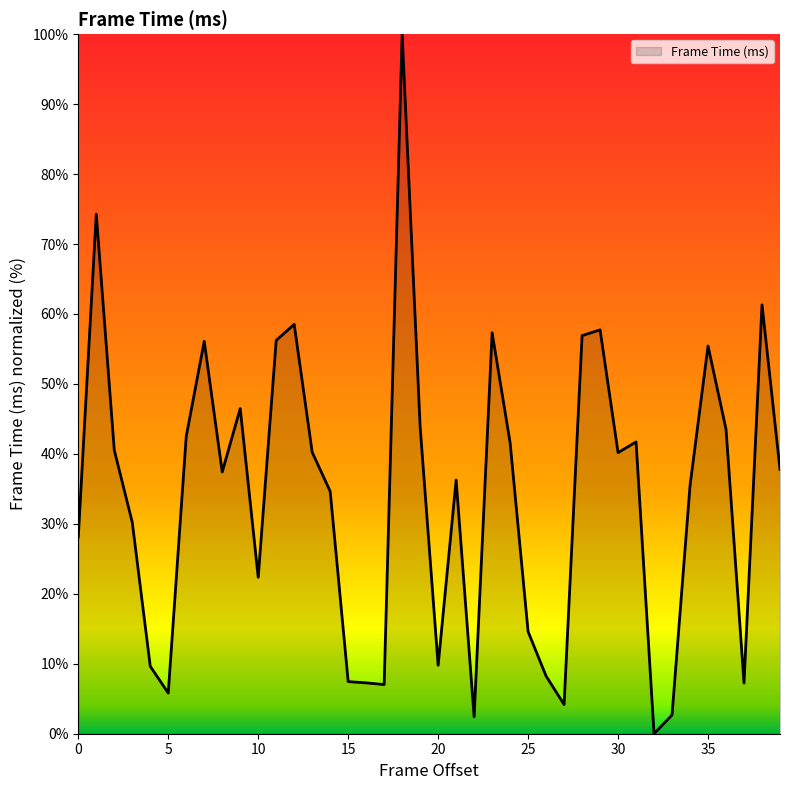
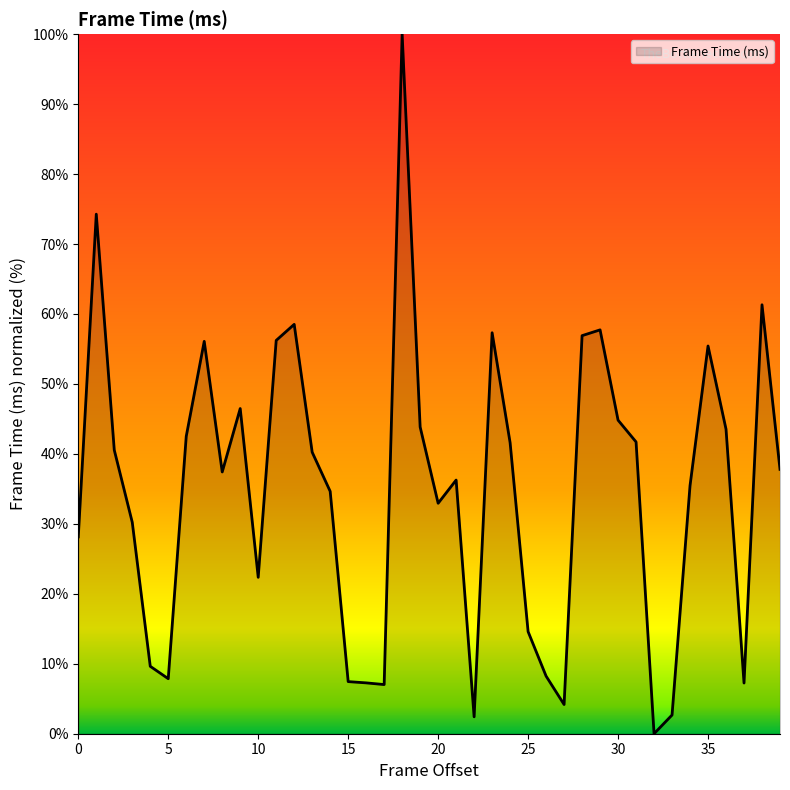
  {
    "0": "28%",
-   "5": "6%",
+   "5": "8%",
    "10": "22%",
    "15": "7%",
-   "20": "10%",
+   "20": "33%",
    "25": "15%",
-   "30": "40%",
+   "30": "45%",
    "35": "55%"
  }
